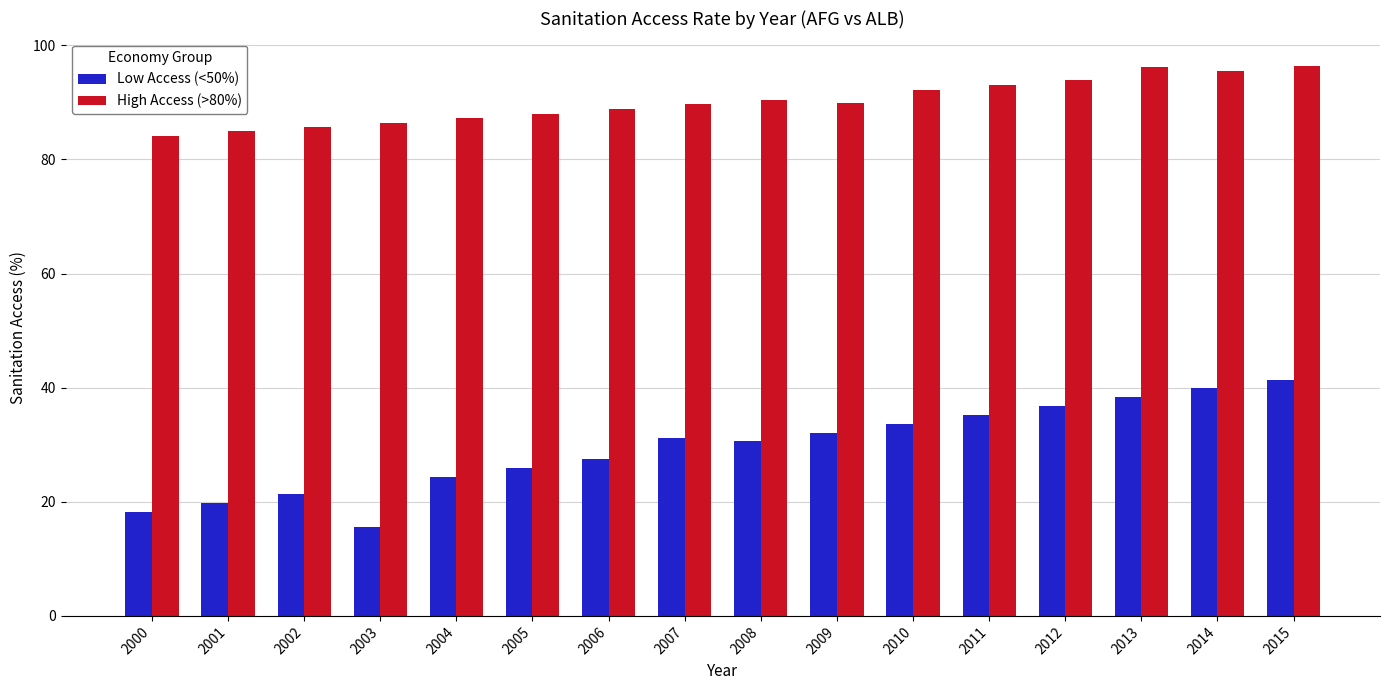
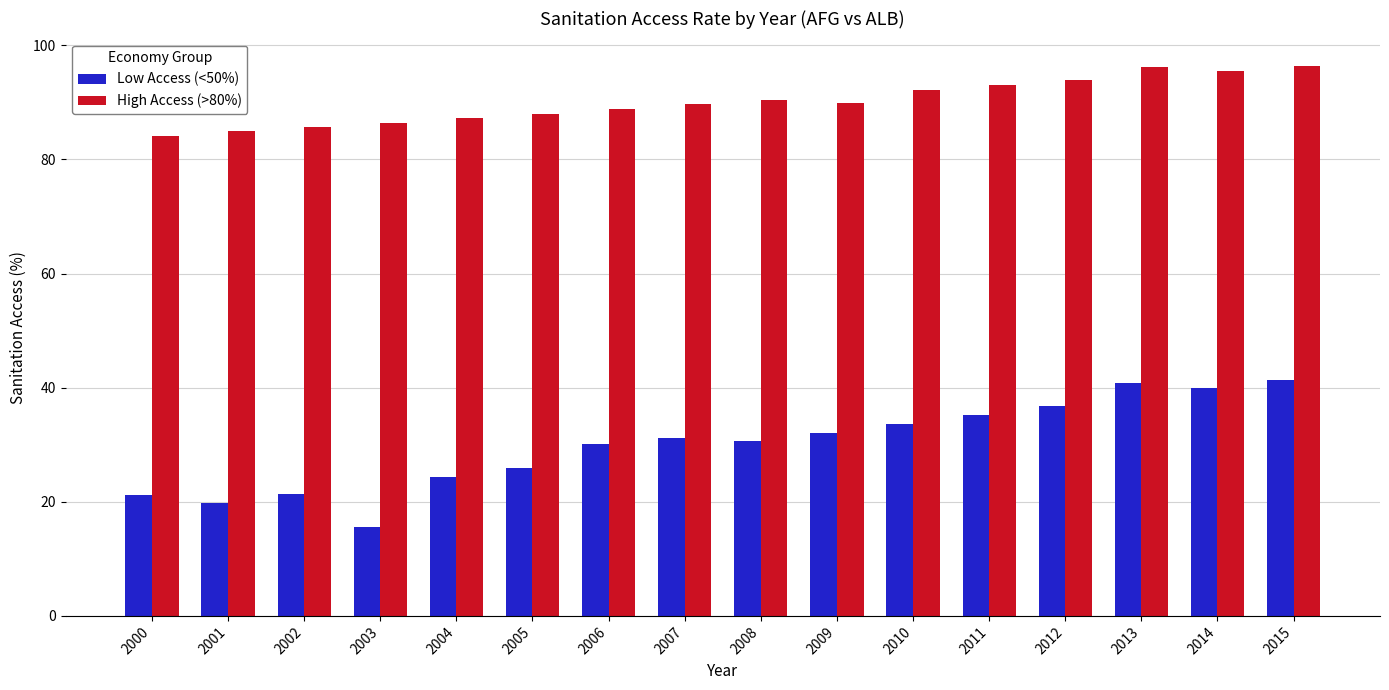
  {
    "Low Access (<50%)": {
-     "2000": 18,
+     "2000": 21,
      "2001": 20,
      "2002": 21,
      "2003": 16,
      "2004": 24,
      "2005": 26,
-     "2006": 27,
+     "2006": 30,
      "2007": 31,
      "2008": 31,
      "2009": 32,
      "2010": 34,
      "2011": 35,
      "2012": 37,
-     "2013": 38,
+     "2013": 41,
      "2014": 40,
      "2015": 41
    },
    "High Access (>80%)": {
      "2000": 84,
      "2001": 85,
      "2002": 86,
      "2003": 86,
      "2004": 87,
      "2005": 88,
      "2006": 89,
      "2007": 90,
      "2008": 91,
      "2009": 90,
      "2010": 92,
      "2011": 93,
      "2012": 94,
      "2013": 96,
      "2014": 96,
      "2015": 96
    }
  }
